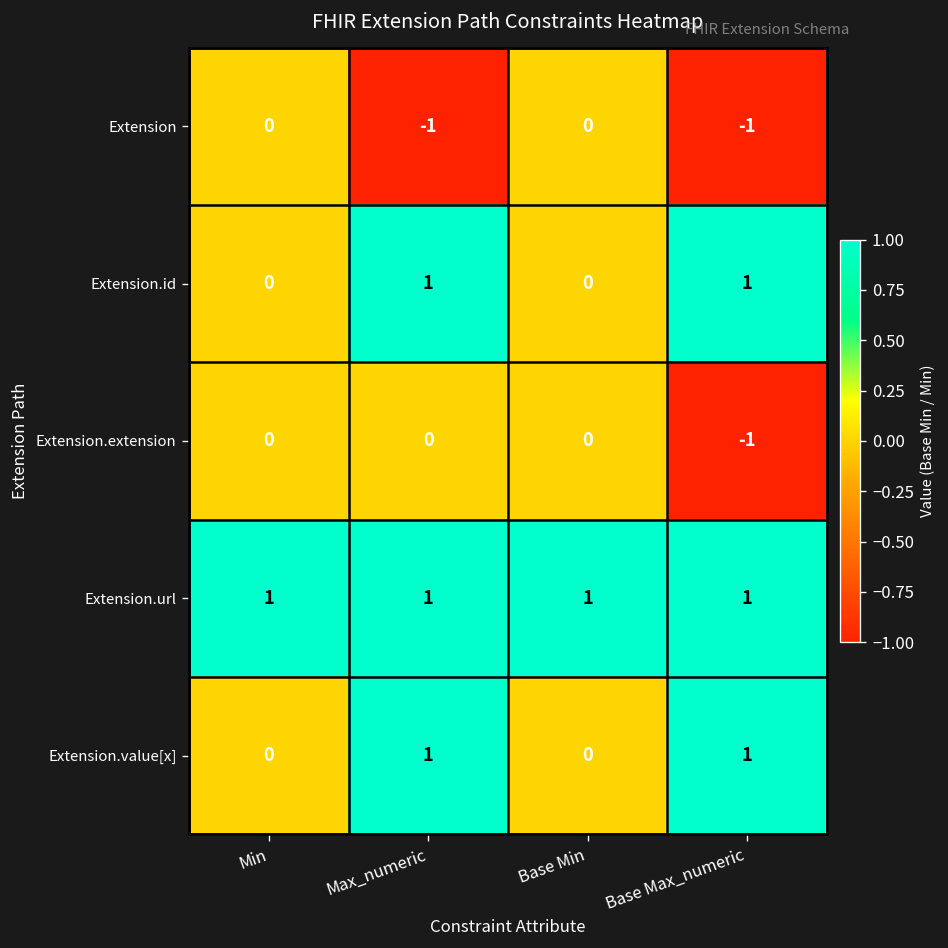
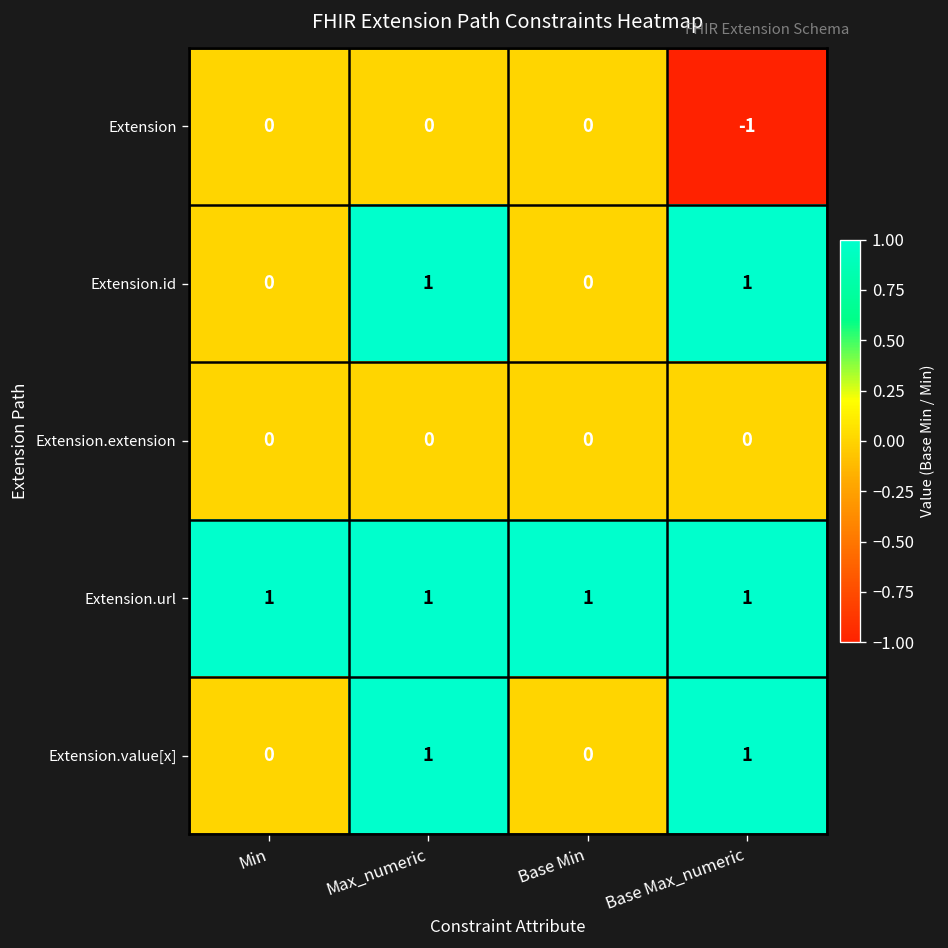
  {
    "Extension": {
      "Min": 0,
-     "Max_numeric": -1,
+     "Max_numeric": 0,
      "Base Min": 0,
      "Base Max_numeric": -1
    },
    "Extension.id": {
      "Min": 0,
      "Max_numeric": 1,
      "Base Min": 0,
      "Base Max_numeric": 1
    },
    "Extension.extension": {
      "Min": 0,
      "Max_numeric": 0,
      "Base Min": 0,
-     "Base Max_numeric": -1
+     "Base Max_numeric": 0
    },
    "Extension.url": {
      "Min": 1,
      "Max_numeric": 1,
      "Base Min": 1,
      "Base Max_numeric": 1
    },
    "Extension.value[x]": {
      "Min": 0,
      "Max_numeric": 1,
      "Base Min": 0,
      "Base Max_numeric": 1
    }
  }
